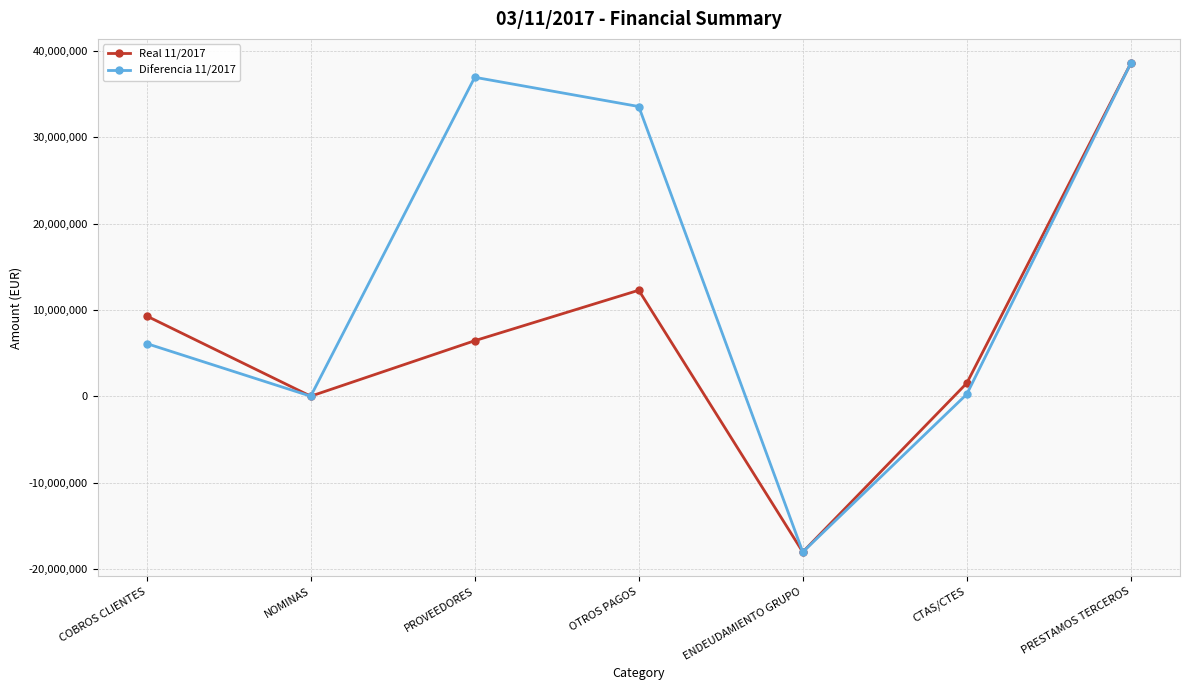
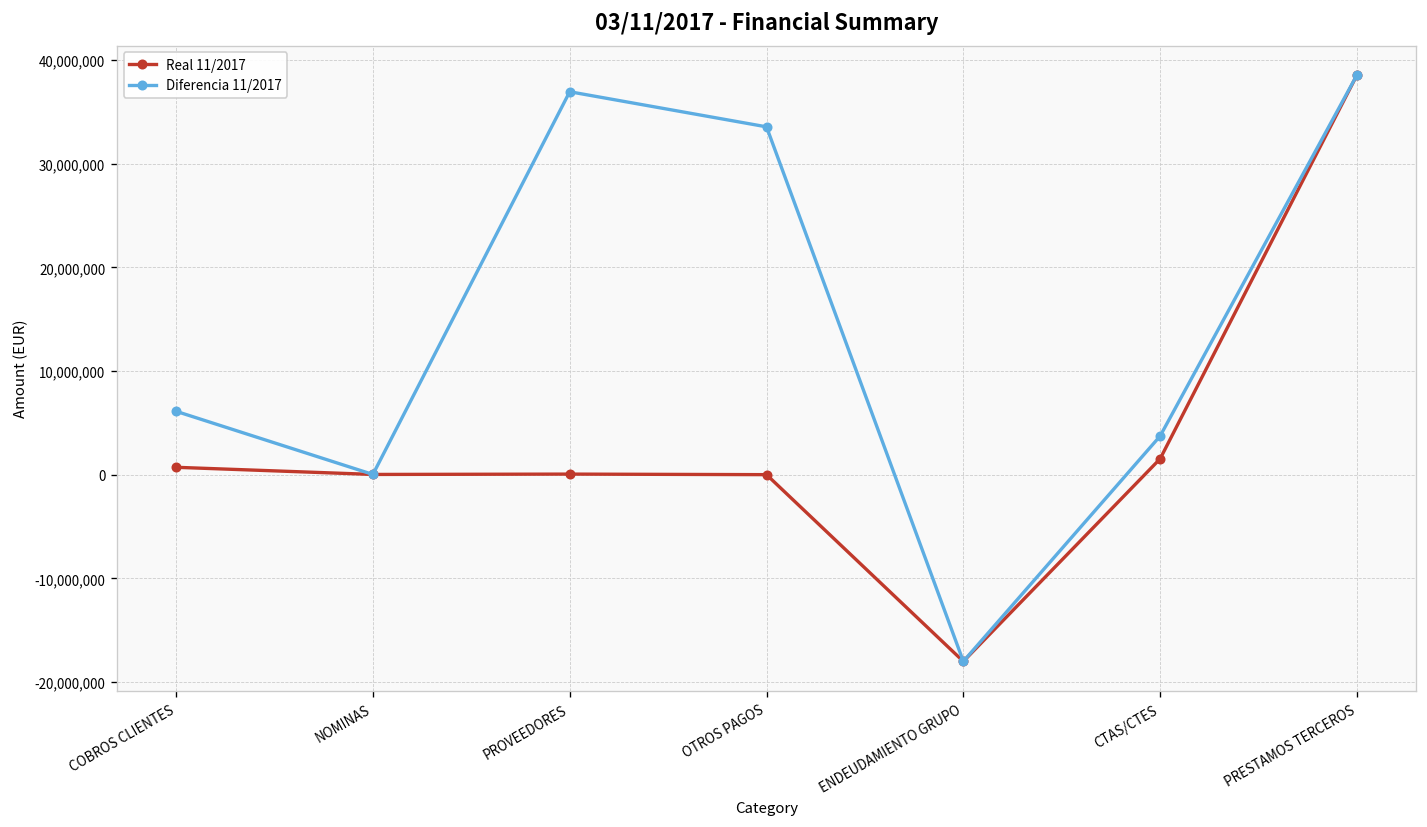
  {
    "Real 11/2017": {
-     "COBROS CLIENTES": "9,000,000",
-     "PROVEEDORES": "6,000,000",
-     "OTROS PAGOS": "12,000,000",
+     "COBROS CLIENTES": "1,000,000",
+     "PROVEEDORES": "0",
+     "OTROS PAGOS": "0",
      "CTAS/CTES": "2,000,000"
    },
    "Diferencia 11/2017": {
      "COBROS CLIENTES": "6,000,000",
      "PROVEEDORES": "37,000,000",
      "OTROS PAGOS": "34,000,000",
-     "CTAS/CTES": "0"
+     "CTAS/CTES": "4,000,000"
    }
  }
